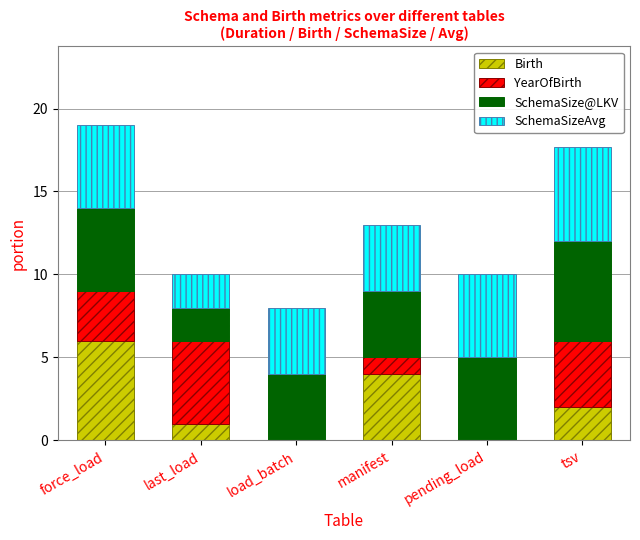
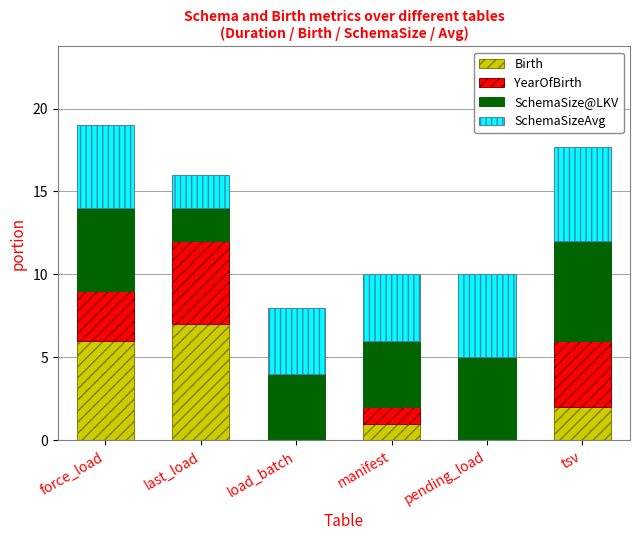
  {
    "Birth": {
      "force_load": 6,
-     "last_load": 1,
+     "last_load": 7,
      "load_batch": 0,
-     "manifest": 4,
+     "manifest": 1,
      "pending_load": 0,
      "tsv": 2
    },
    "YearOfBirth": {
      "force_load": 3,
      "last_load": 5,
      "load_batch": 0,
      "manifest": 1,
      "pending_load": 0,
      "tsv": 4
    },
    "SchemaSize@LKV": {
      "force_load": 5,
      "last_load": 2,
      "load_batch": 4,
      "manifest": 4,
      "pending_load": 5,
      "tsv": 6
    },
    "SchemaSizeAvg": {
      "force_load": 5,
      "last_load": 2,
      "load_batch": 4,
      "manifest": 4,
      "pending_load": 5,
      "tsv": 5.7
    }
  }
